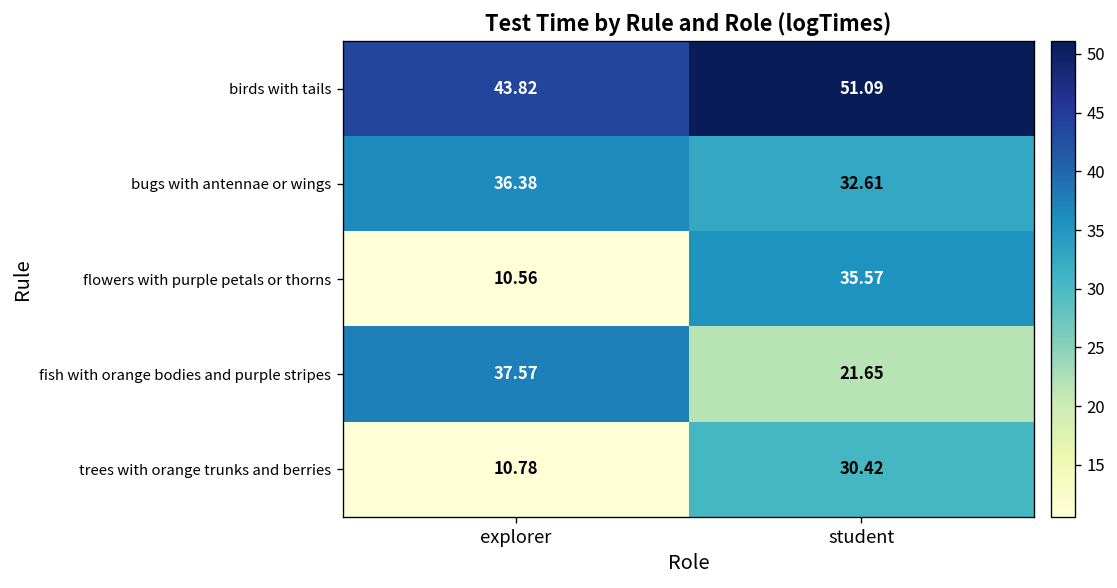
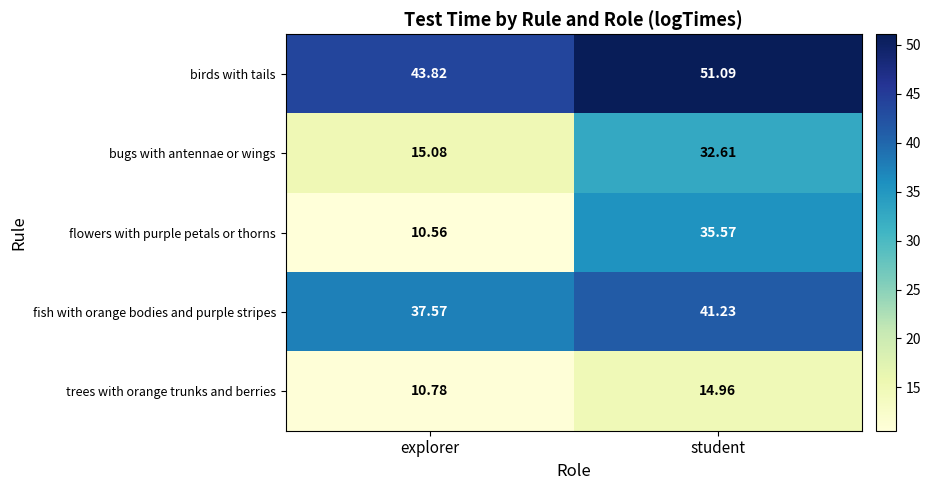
  {
    "birds with tails": {
      "explorer": 43.82,
      "student": 51.09
    },
    "bugs with antennae or wings": {
-     "explorer": 36.38,
+     "explorer": 15.08,
      "student": 32.61
    },
    "flowers with purple petals or thorns": {
      "explorer": 10.56,
      "student": 35.57
    },
    "fish with orange bodies and purple stripes": {
      "explorer": 37.57,
-     "student": 21.65
+     "student": 41.23
    },
    "trees with orange trunks and berries": {
      "explorer": 10.78,
-     "student": 30.42
+     "student": 14.96
    }
  }
